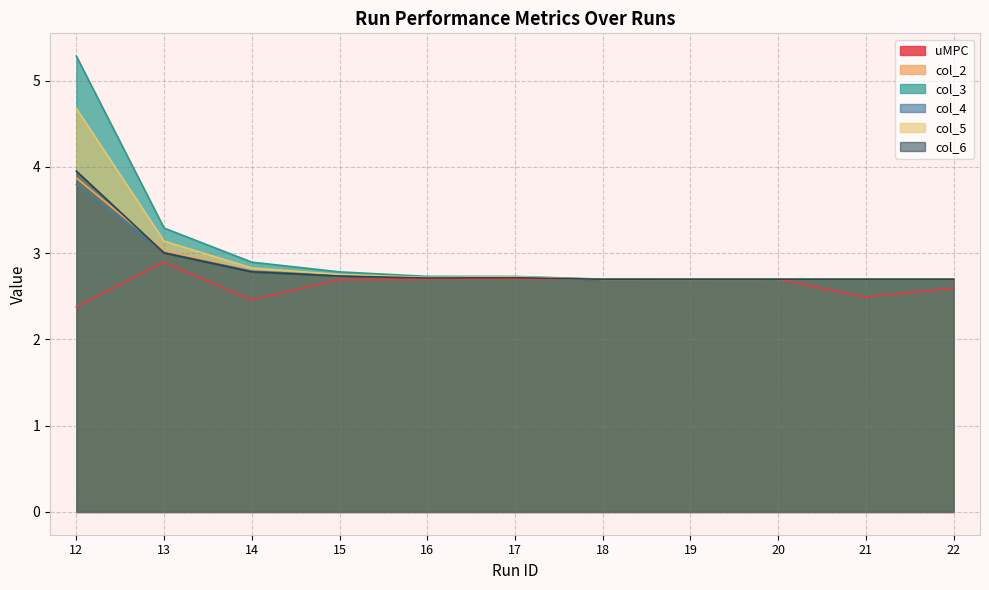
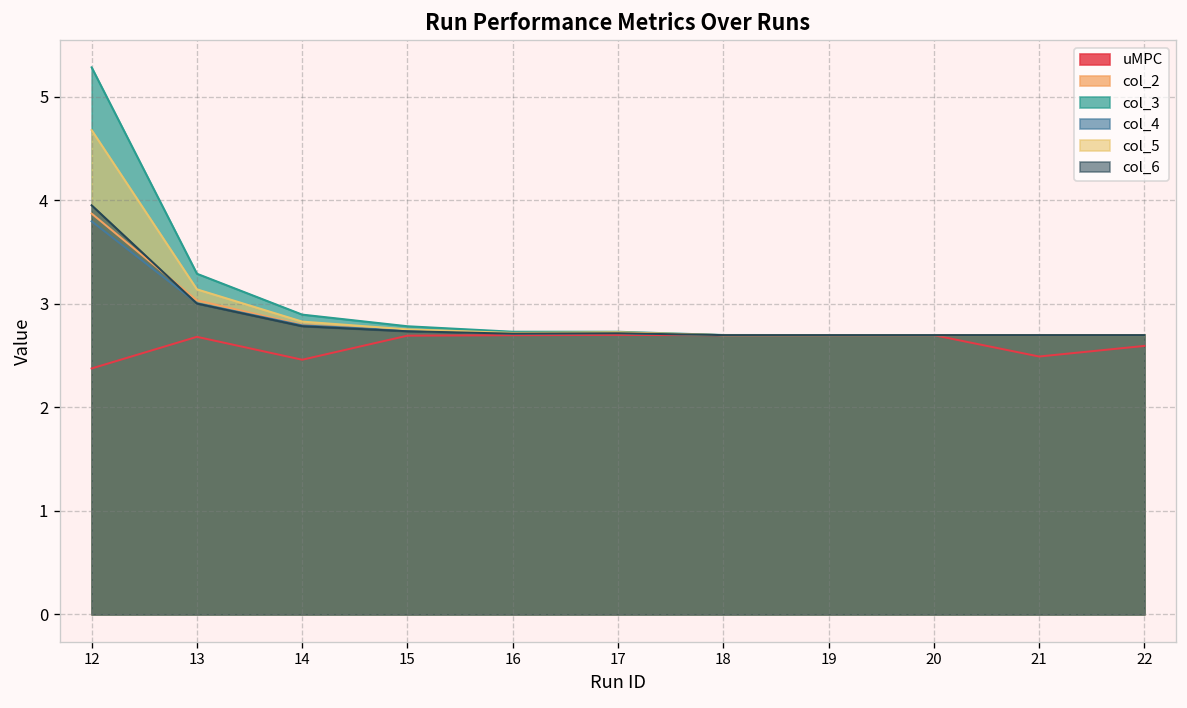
  {
    "uMPC": {
      "12": 2.4,
-     "13": 2.9,
+     "13": 2.7,
      "14": 2.5,
      "15": 2.7,
      "21": 2.5,
      "22": 2.6
    }
  }
